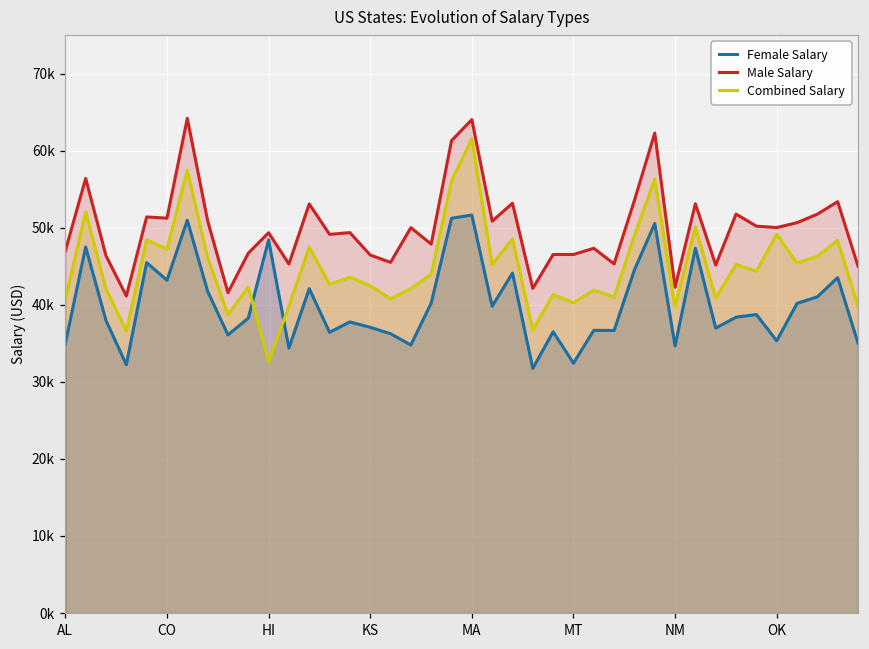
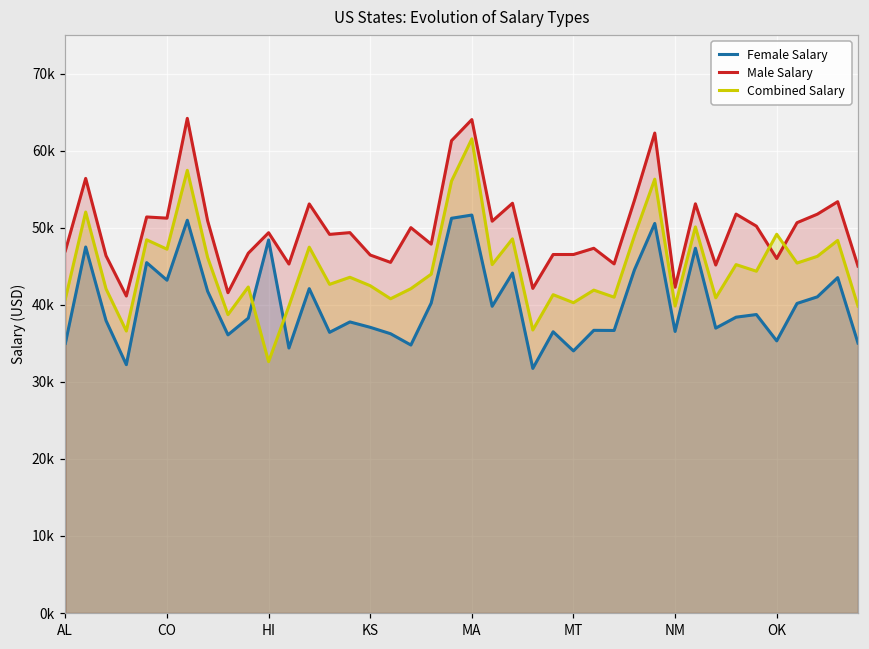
  {
    "Female Salary": {
      "AL": 35000,
      "CO": 43000,
      "HI": 48000,
      "KS": 37000,
      "MA": 52000,
-     "MT": 32000,
-     "NM": 35000,
+     "MT": 34000,
+     "NM": 37000,
      "OK": 35000
    },
    "Male Salary": {
      "AL": 47000,
      "CO": 51000,
      "HI": 49000,
      "KS": 46000,
      "MA": 64000,
      "MT": 47000,
      "NM": 42000,
-     "OK": 50000
+     "OK": 46000
    },
    "Combined Salary": {
      "AL": 41000,
      "CO": 47000,
      "HI": 33000,
      "KS": 42000,
      "MA": 62000,
      "MT": 40000,
      "NM": 40000,
      "OK": 49000
    }
  }
